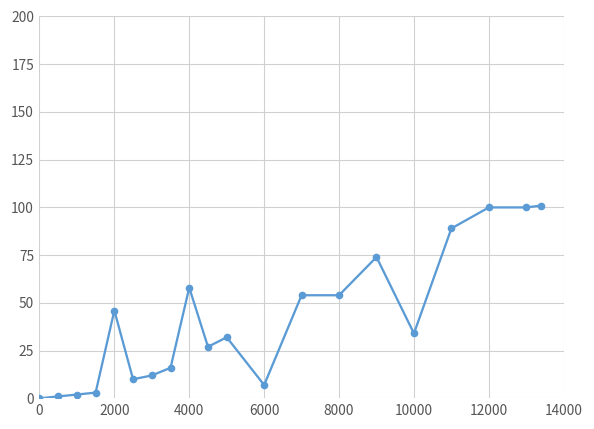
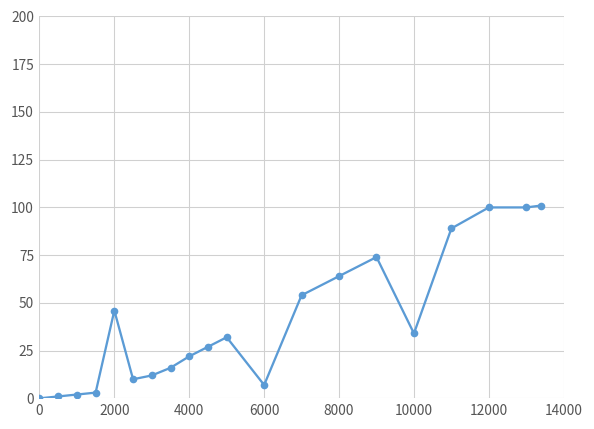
  {
    "0": 0,
    "2000": 46,
-   "4000": 58,
+   "4000": 22,
    "6000": 7,
-   "8000": 54,
+   "8000": 64,
    "10000": 34,
    "12000": 100
  }
